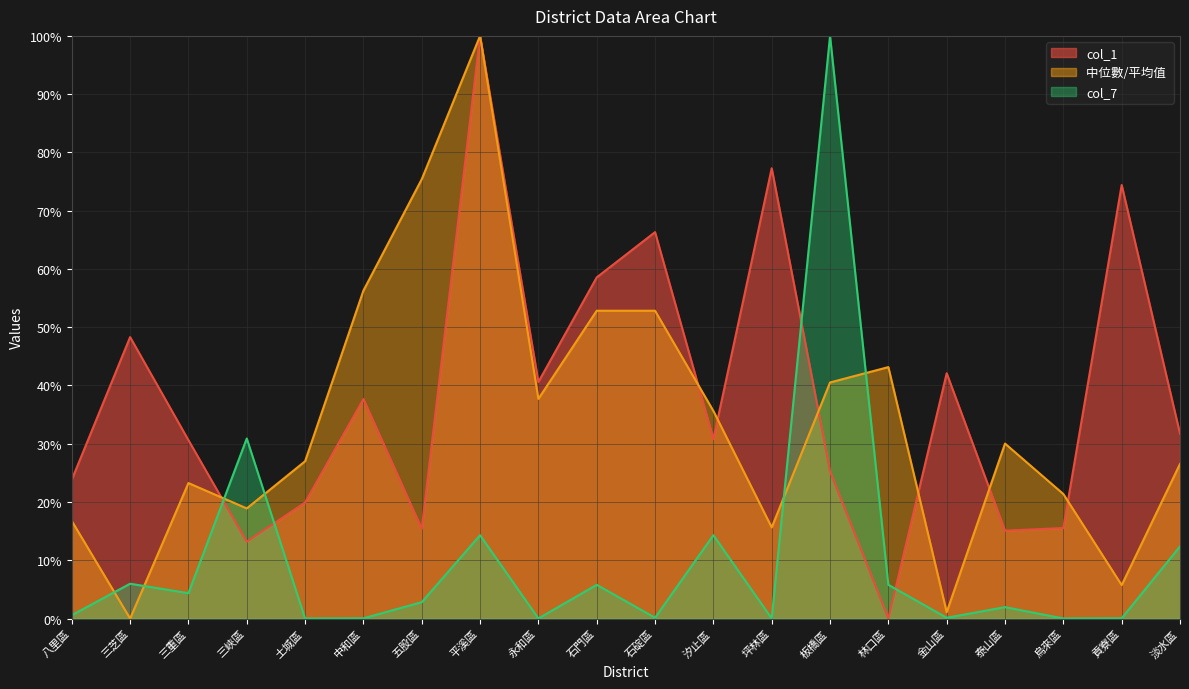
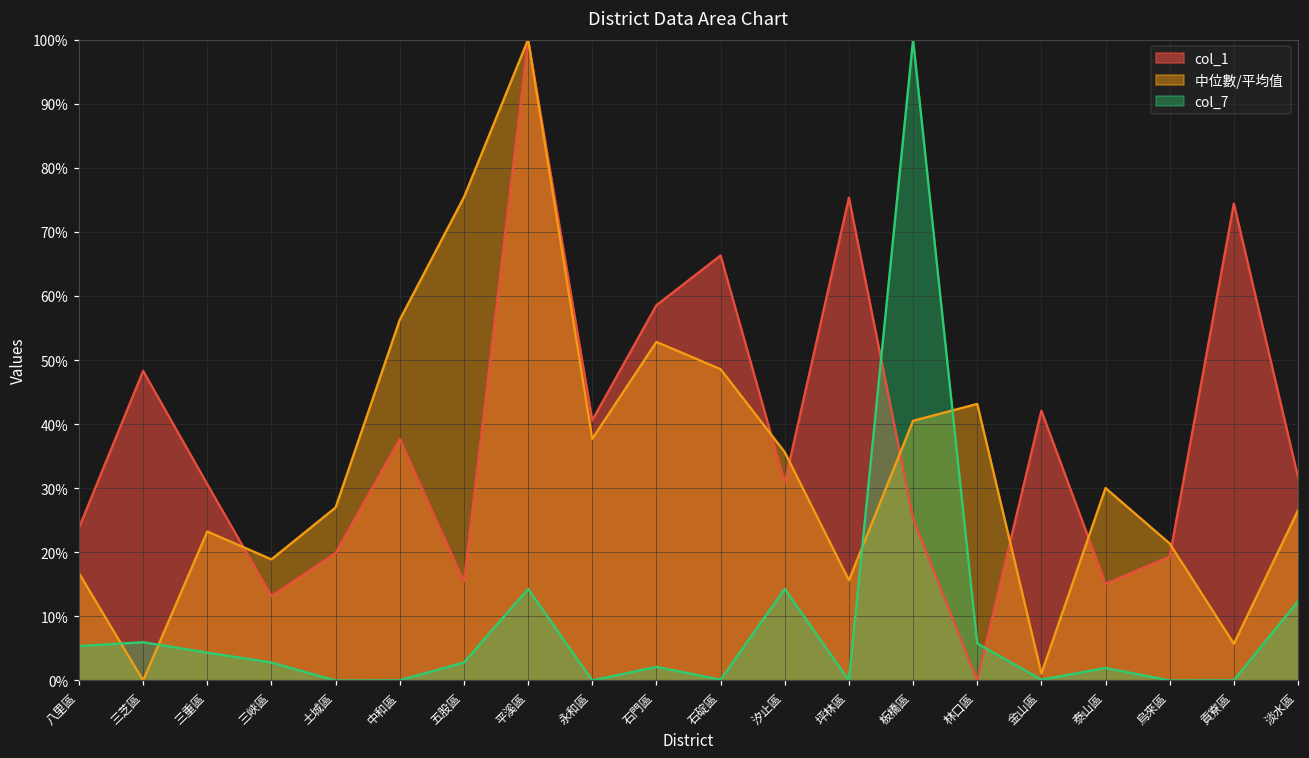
  {
    "col_1": {
      "八里區": "24%",
      "三芝區": "48%",
      "三重區": "31%",
      "三峽區": "13%",
      "土城區": "20%",
      "中和區": "38%",
      "五股區": "15%",
      "永和區": "41%",
      "石門區": "59%",
      "石碇區": "66%",
      "汐止區": "31%",
-     "坪林區": "77%",
+     "坪林區": "75%",
      "板橋區": "25%",
      "林口區": "0%",
      "金山區": "42%",
      "泰山區": "15%",
-     "烏來區": "16%",
+     "烏來區": "19%",
      "貢寮區": "74%",
      "淡水區": "32%"
    },
    "中位數/平均值": {
      "八里區": "17%",
      "三芝區": "0%",
      "三重區": "23%",
      "三峽區": "19%",
      "土城區": "27%",
      "中和區": "56%",
      "五股區": "75%",
      "永和區": "38%",
      "石門區": "53%",
-     "石碇區": "53%",
+     "石碇區": "49%",
      "汐止區": "36%",
      "坪林區": "16%",
      "板橋區": "41%",
      "林口區": "43%",
      "金山區": "1%",
      "泰山區": "30%",
      "烏來區": "21%",
      "貢寮區": "6%",
      "淡水區": "27%"
    },
    "col_7": {
-     "八里區": "1%",
+     "八里區": "5%",
      "三芝區": "6%",
      "三重區": "4%",
-     "三峽區": "31%",
+     "三峽區": "3%",
      "土城區": "0%",
      "中和區": "0%",
      "五股區": "3%",
      "平溪區": "14%",
      "永和區": "0%",
-     "石門區": "6%",
+     "石門區": "2%",
      "石碇區": "0%",
      "汐止區": "14%",
      "坪林區": "0%",
      "板橋區": "100%",
      "林口區": "6%",
      "金山區": "0%",
      "泰山區": "2%",
      "烏來區": "0%",
      "貢寮區": "0%",
      "淡水區": "12%"
    }
  }
